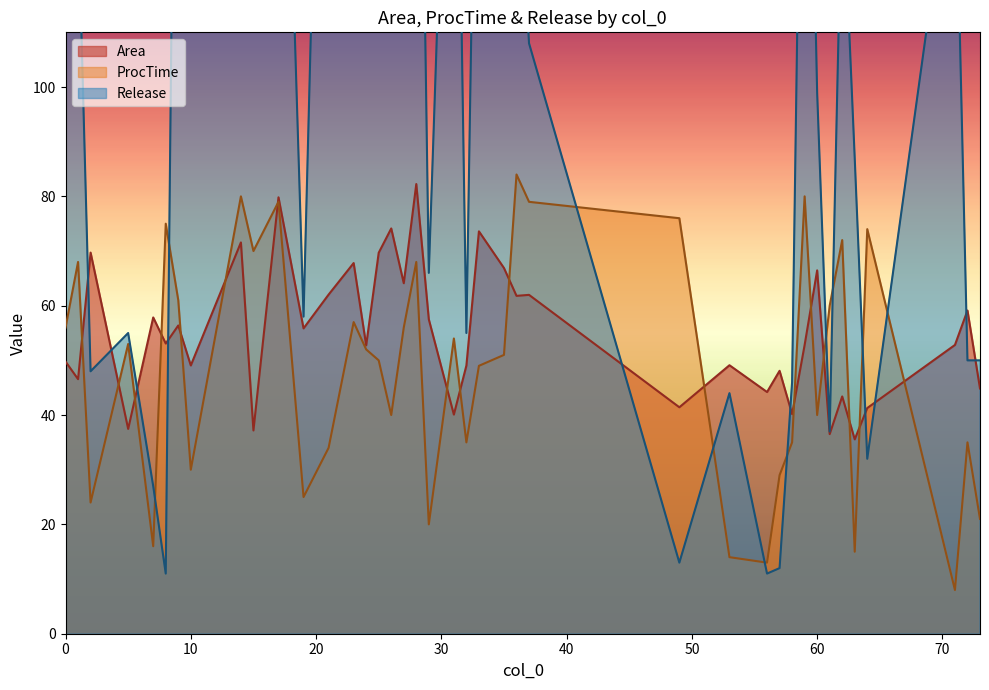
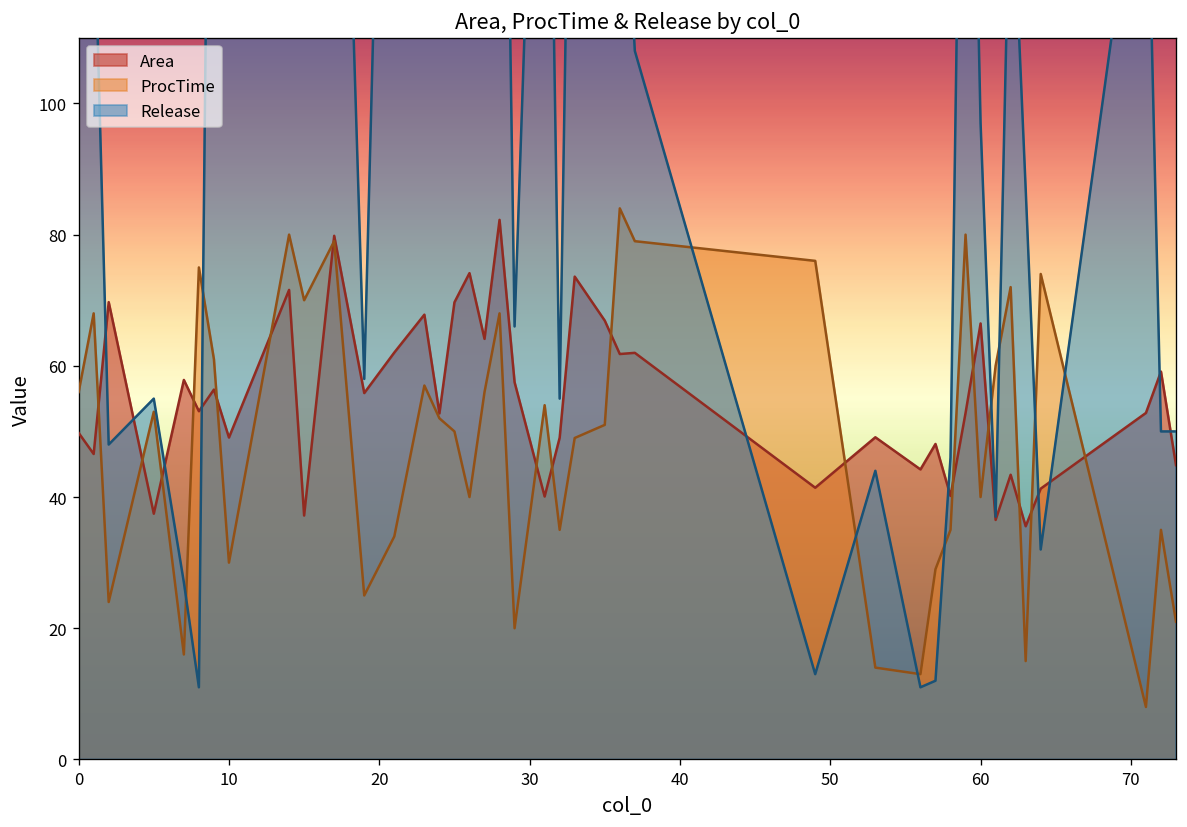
  {
    "Release": {
-     "60": 99
+     "60": 97
    }
  }
